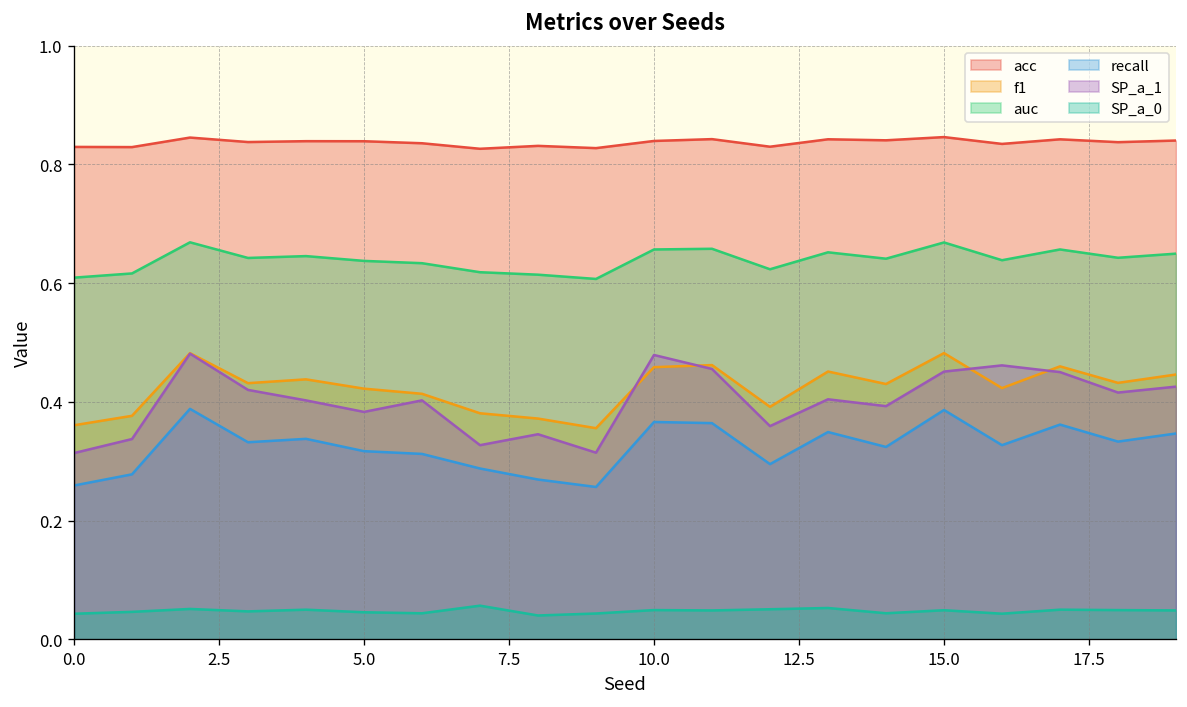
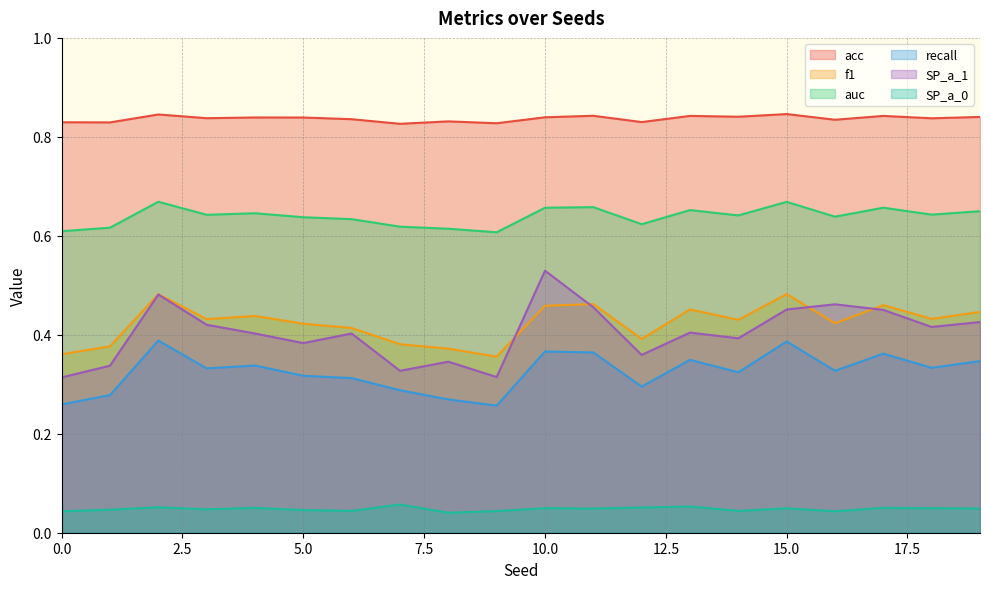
  {
    "SP_a_1": {
      "0.0": 0.31,
      "5.0": 0.38,
-     "10.0": 0.48,
+     "10.0": 0.53,
      "15.0": 0.45
    }
  }
